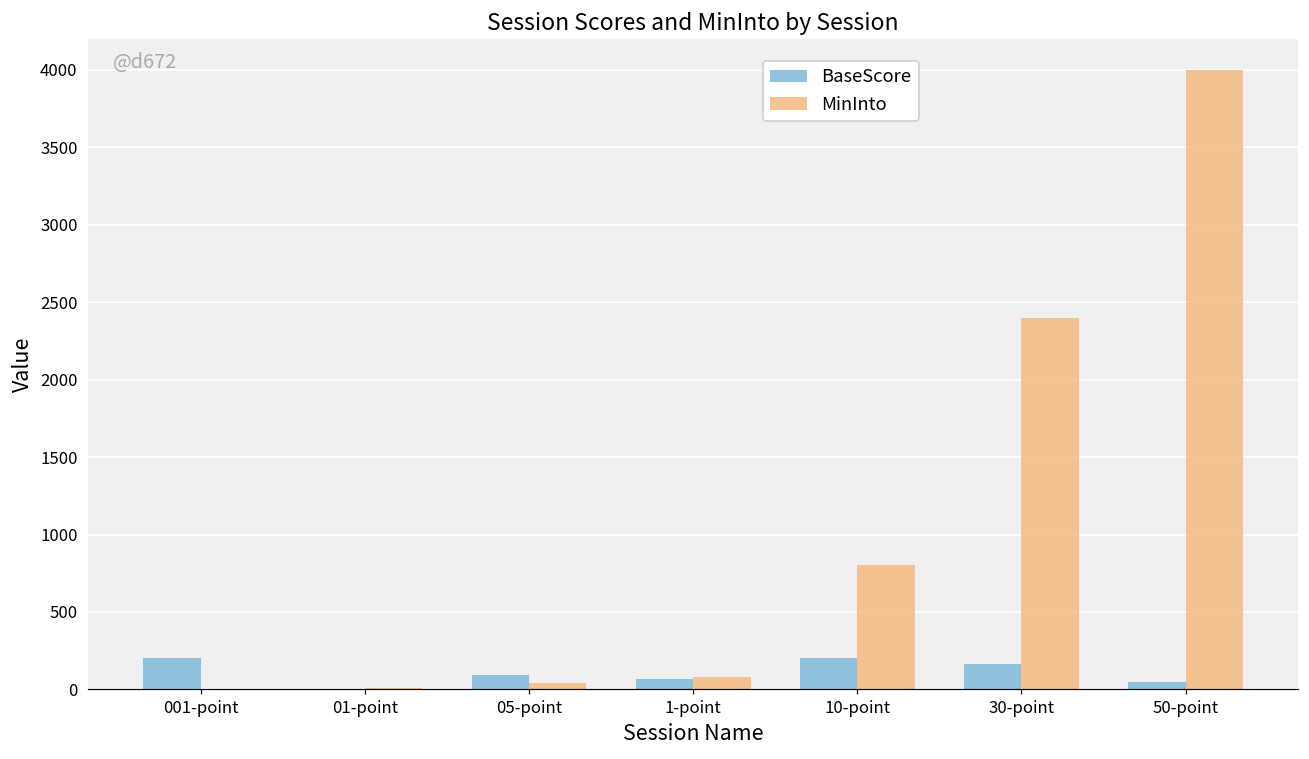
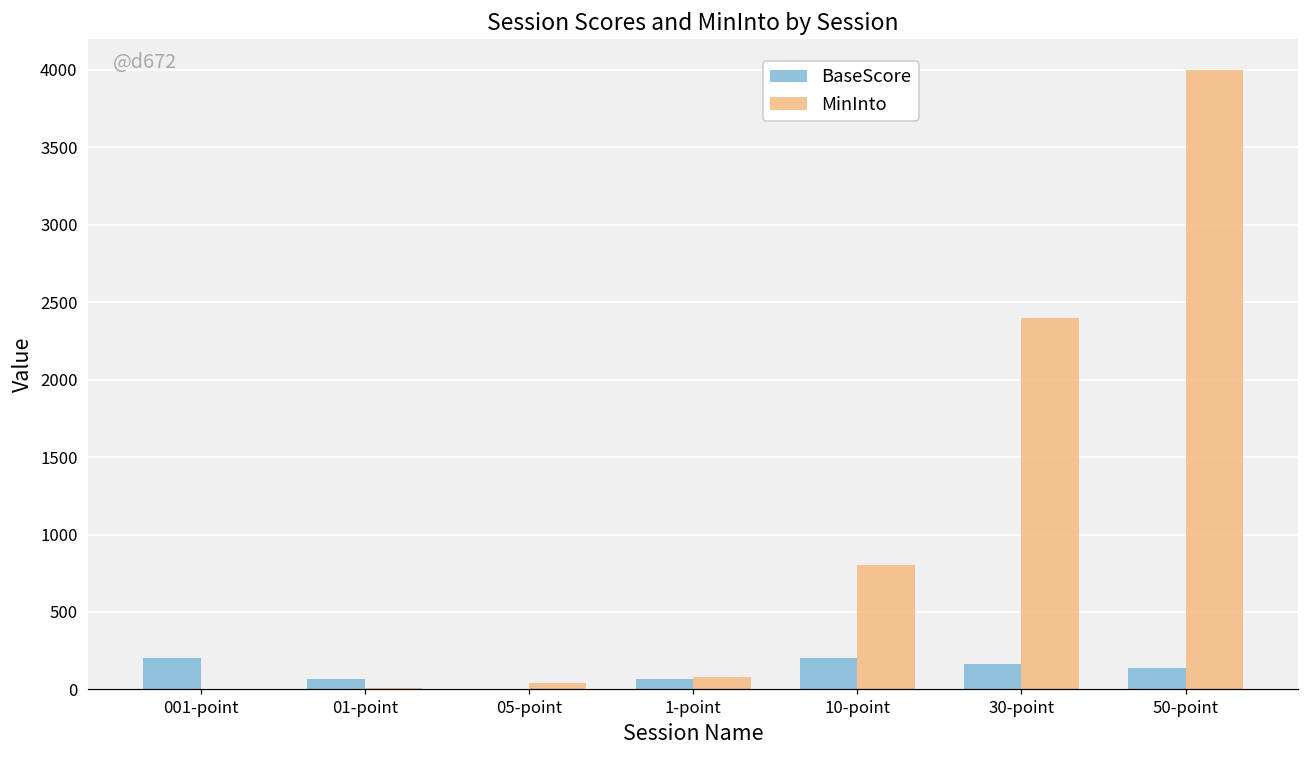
  {
    "BaseScore": {
      "001-point": 200,
-     "01-point": 0,
-     "05-point": 90,
+     "01-point": 70,
+     "05-point": 0,
      "1-point": 70,
      "10-point": 200,
      "30-point": 160,
-     "50-point": 50
+     "50-point": 140
    },
    "MinInto": {
      "05-point": 40,
      "1-point": 80,
      "10-point": 800,
      "30-point": 2400,
      "50-point": 4000
    }
  }
